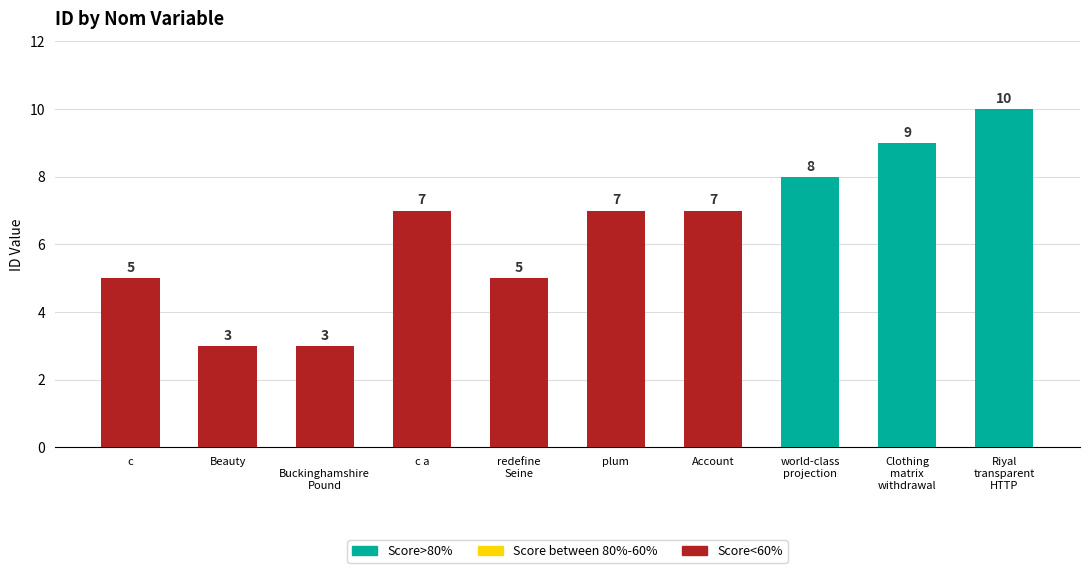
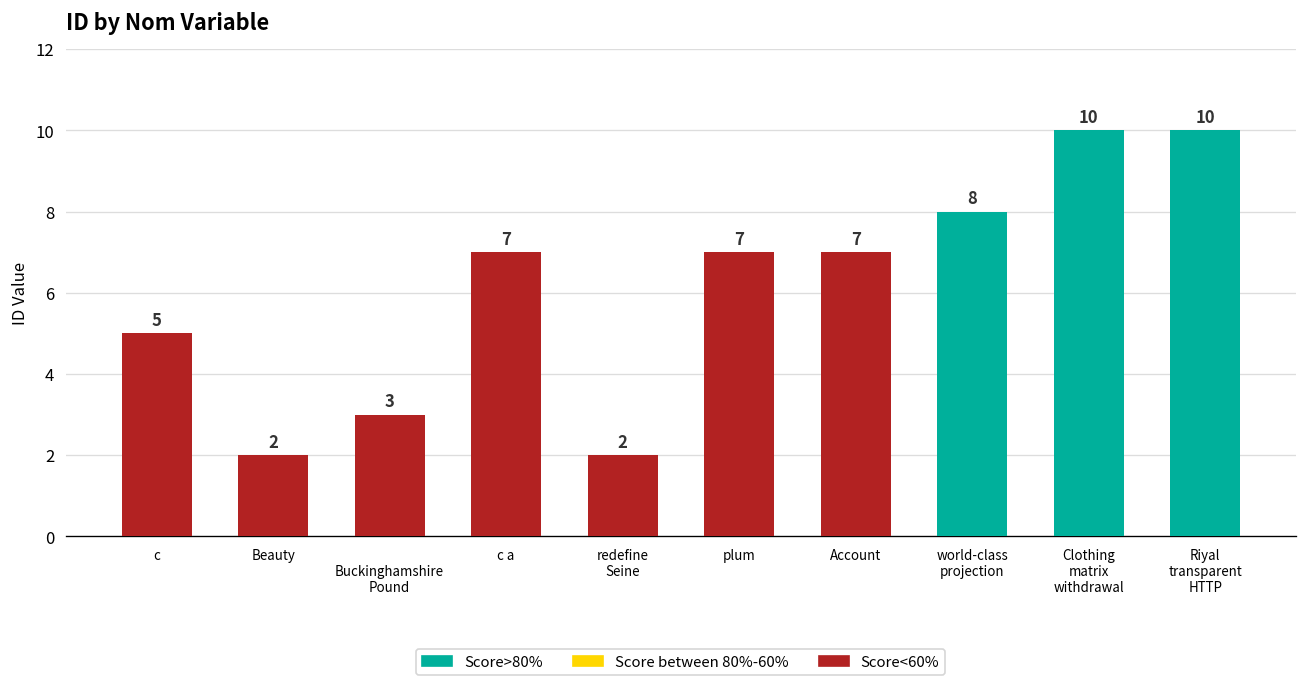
  {
    "c": 5,
-   "Beauty": 3,
+   "Beauty": 2,
    "Buckinghamshire Pound": 3,
    "c a": 7,
-   "redefine Seine": 5,
+   "redefine Seine": 2,
    "plum": 7,
    "Account": 7,
    "world-class projection": 8,
-   "Clothing matrix withdrawal": 9,
+   "Clothing matrix withdrawal": 10,
    "Riyal transparent HTTP": 10
  }
